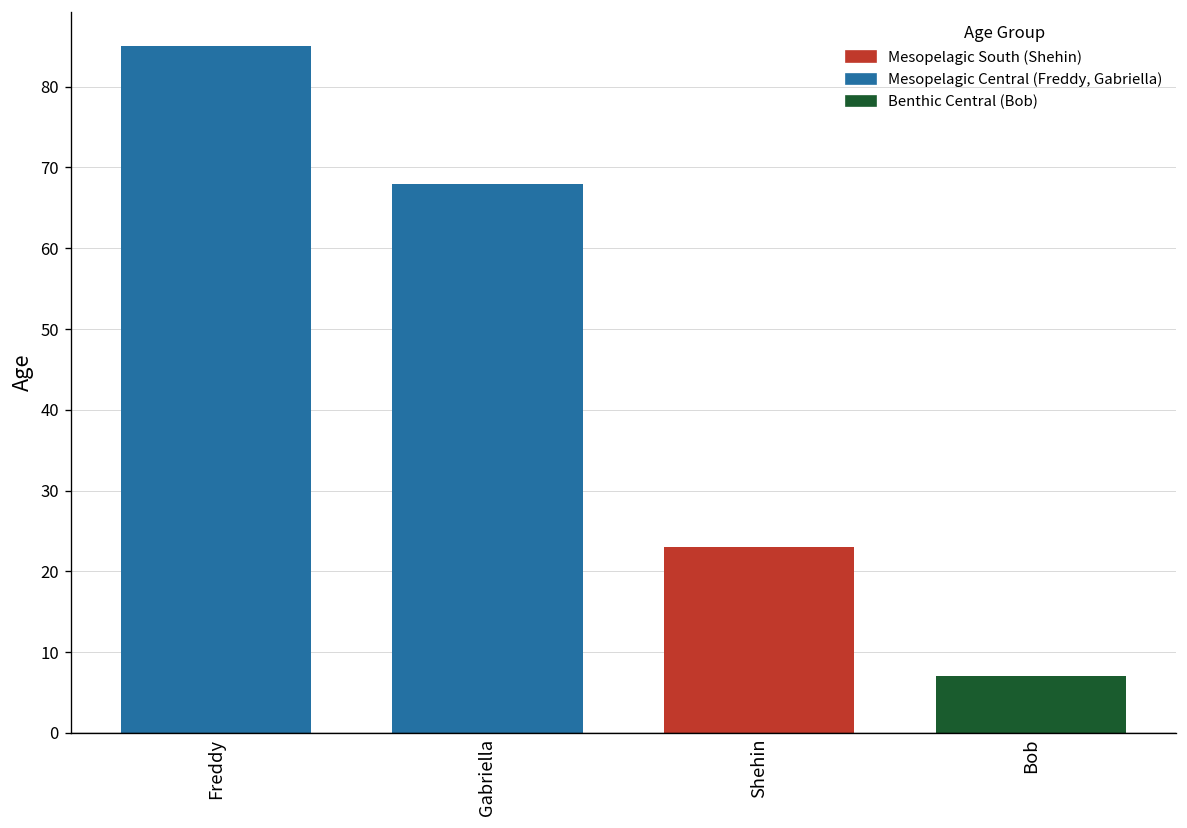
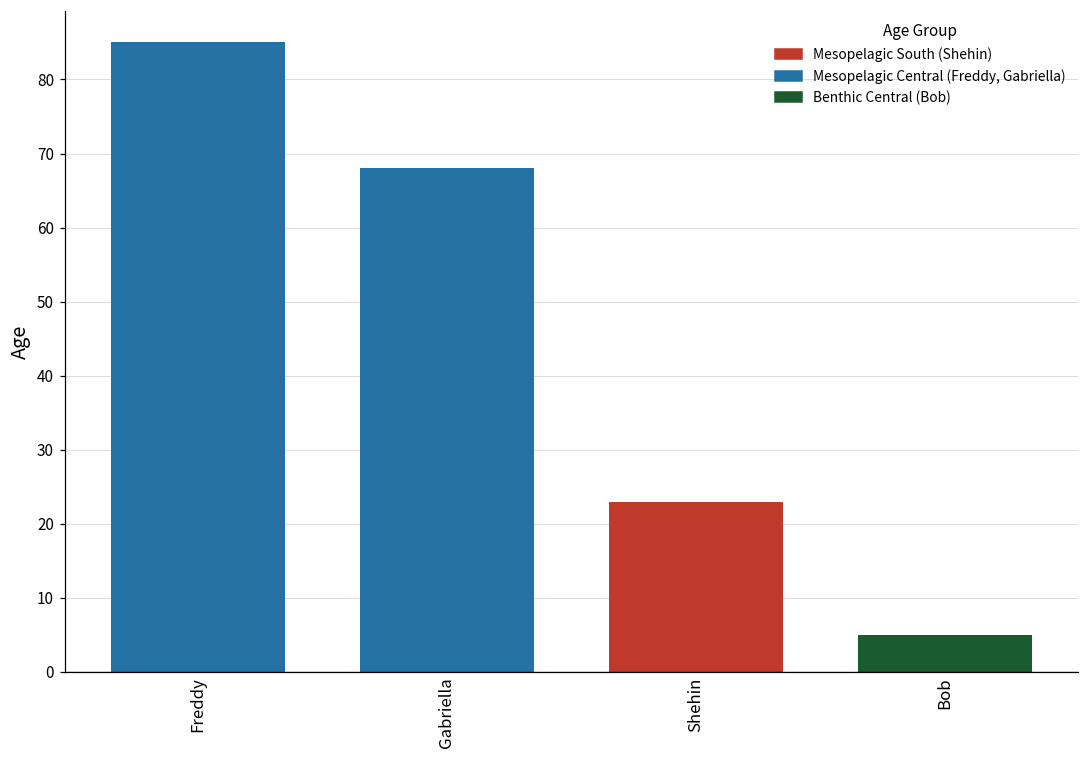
  {
    "Freddy": 85,
    "Gabriella": 68,
    "Shehin": 23,
-   "Bob": 7
+   "Bob": 5
  }
